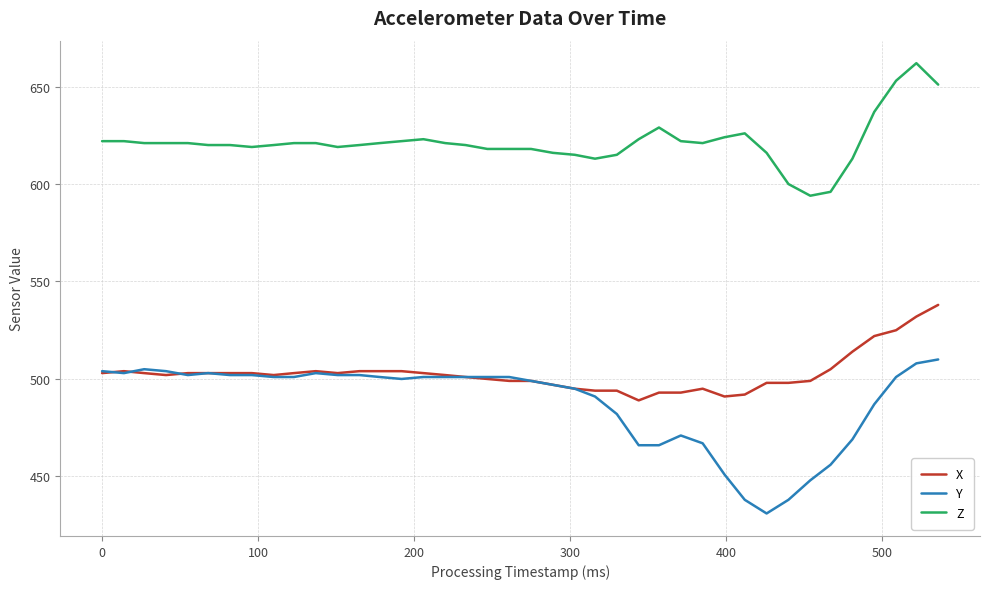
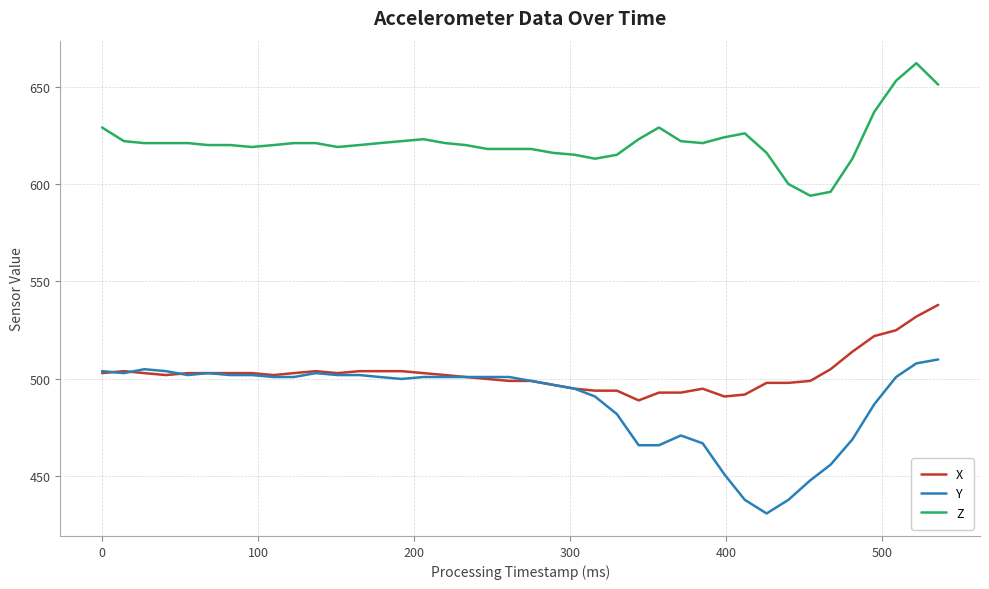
  {
    "Z": {
-     "0": 622
+     "0": 629
    }
  }
